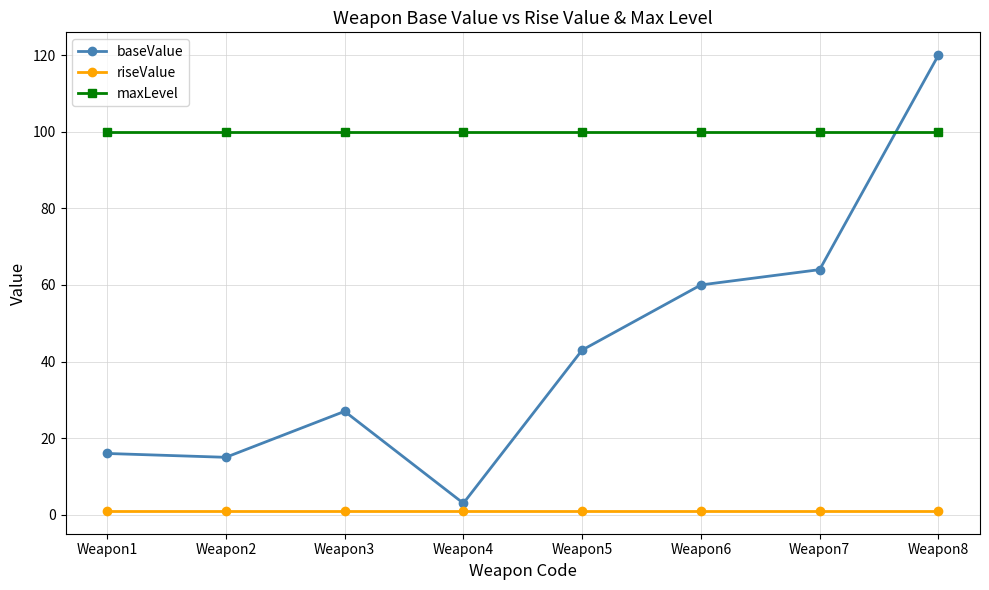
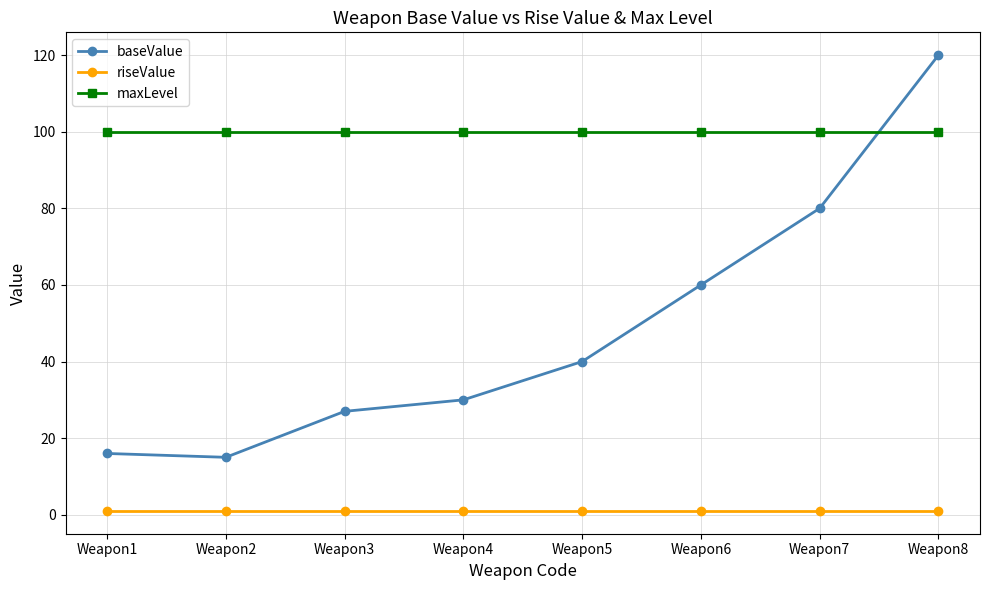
  {
    "baseValue": {
      "Weapon1": 16,
      "Weapon2": 15,
      "Weapon3": 27,
-     "Weapon4": 3,
-     "Weapon5": 43,
+     "Weapon4": 30,
+     "Weapon5": 40,
      "Weapon6": 60,
-     "Weapon7": 64,
+     "Weapon7": 80,
      "Weapon8": 120
    },
    "riseValue": {
      "Weapon1": 1,
      "Weapon2": 1,
      "Weapon3": 1,
      "Weapon4": 1,
      "Weapon5": 1,
      "Weapon6": 1,
      "Weapon7": 1,
      "Weapon8": 1
    },
    "maxLevel": {
      "Weapon1": 100,
      "Weapon2": 100,
      "Weapon3": 100,
      "Weapon4": 100,
      "Weapon5": 100,
      "Weapon6": 100,
      "Weapon7": 100,
      "Weapon8": 100
    }
  }
